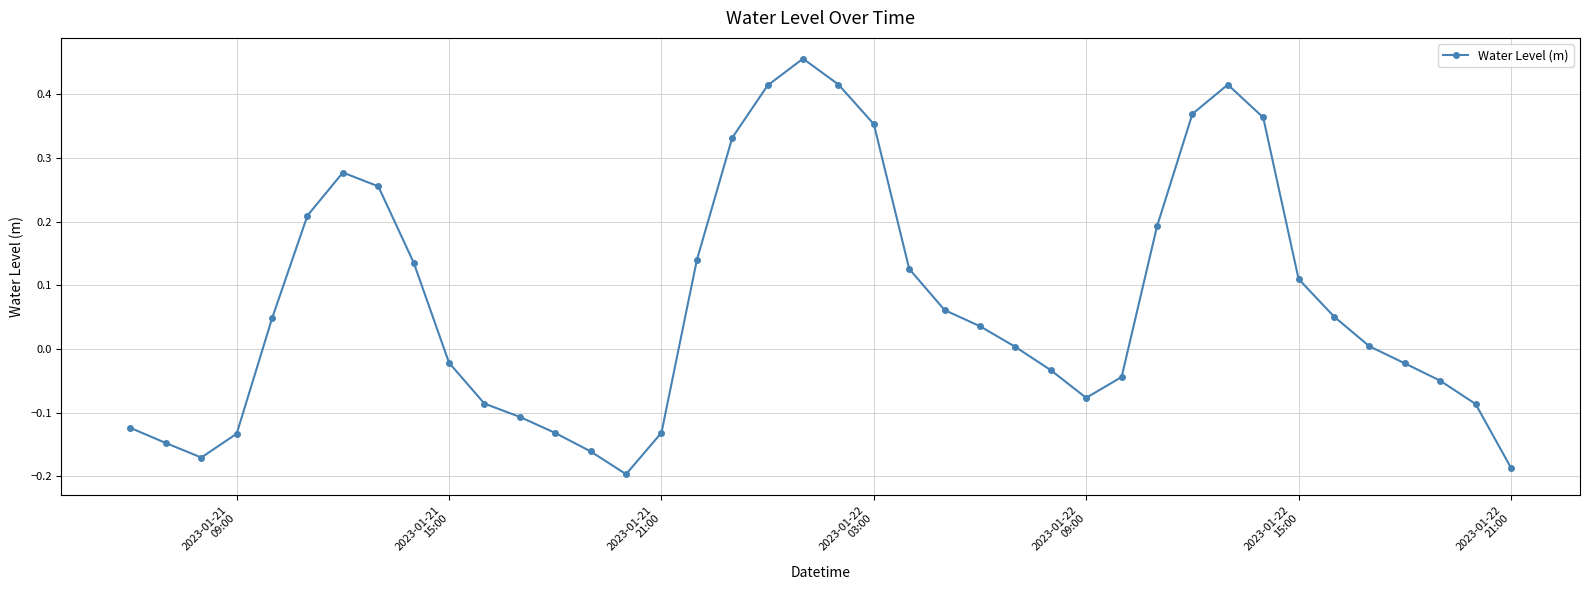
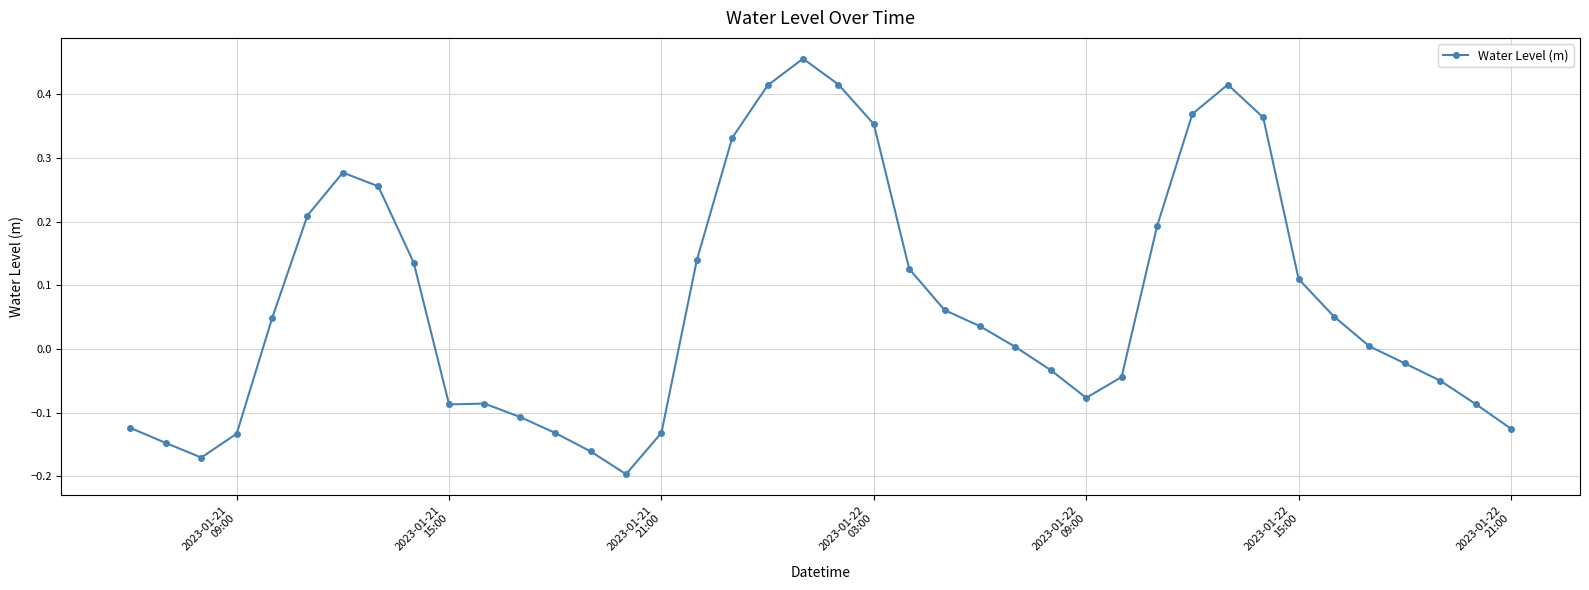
  {
    "2023-01-21 09:00": -0.13,
-   "2023-01-21 15:00": -0.02,
+   "2023-01-21 15:00": -0.09,
    "2023-01-21 21:00": -0.13,
    "2023-01-22 03:00": 0.35,
    "2023-01-22 09:00": -0.08,
    "2023-01-22 15:00": 0.11,
-   "2023-01-22 21:00": -0.19
+   "2023-01-22 21:00": -0.13
  }
